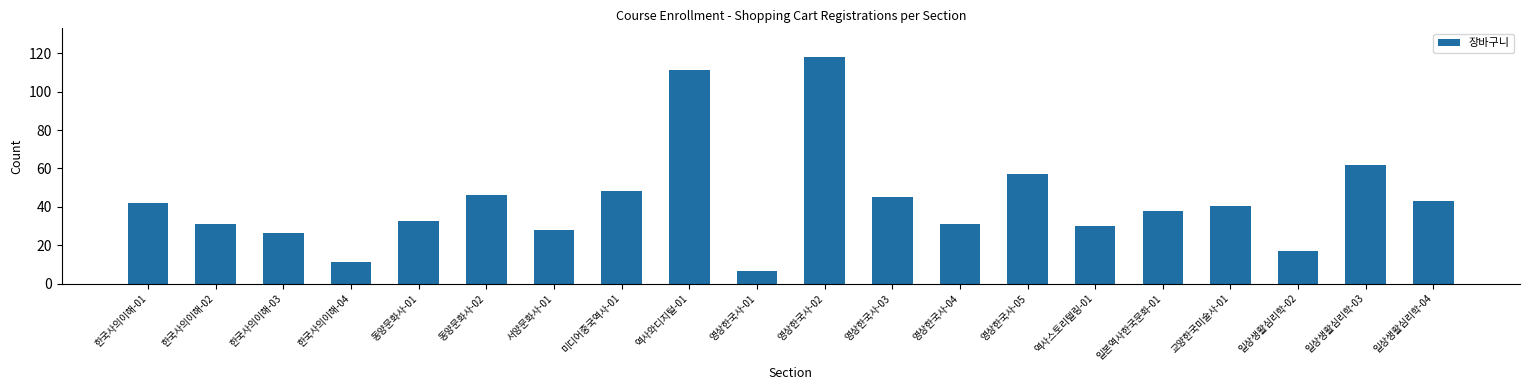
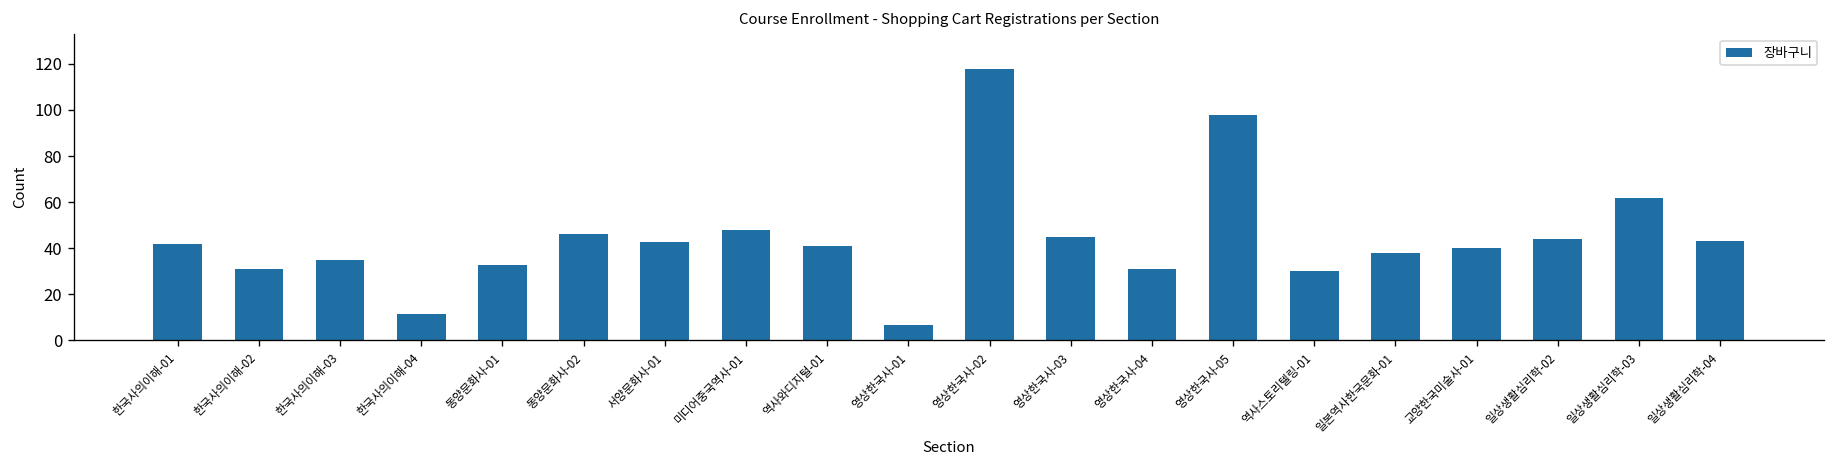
  {
    "한국사의이해-01": 42,
    "한국사의이해-02": 31,
-   "한국사의이해-03": 26,
+   "한국사의이해-03": 35,
    "한국사의이해-04": 12,
    "동양문화사-01": 33,
    "동양문화사-02": 46,
-   "서양문화사-01": 28,
+   "서양문화사-01": 43,
    "미디어중국역사-01": 48,
-   "역사와디지털-01": 112,
+   "역사와디지털-01": 41,
    "영상한국사-01": 7,
    "영상한국사-02": 118,
    "영상한국사-03": 45,
    "영상한국사-04": 31,
-   "영상한국사-05": 57,
+   "영상한국사-05": 98,
    "역사스토리텔링-01": 30,
    "일본역사한국문화-01": 38,
    "교양한국미술사-01": 40,
-   "일상생활심리학-02": 17,
+   "일상생활심리학-02": 44,
    "일상생활심리학-03": 62,
    "일상생활심리학-04": 43
  }
